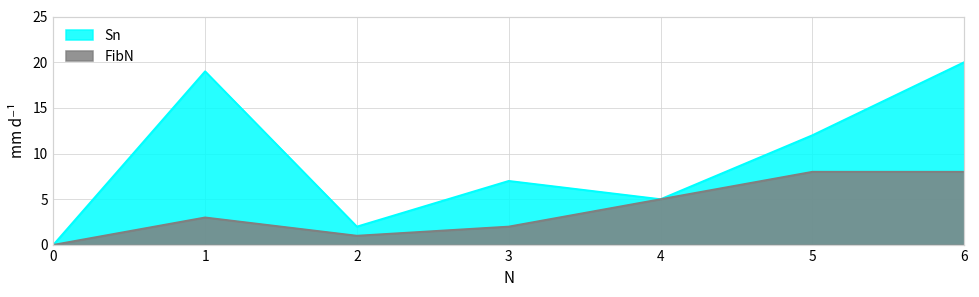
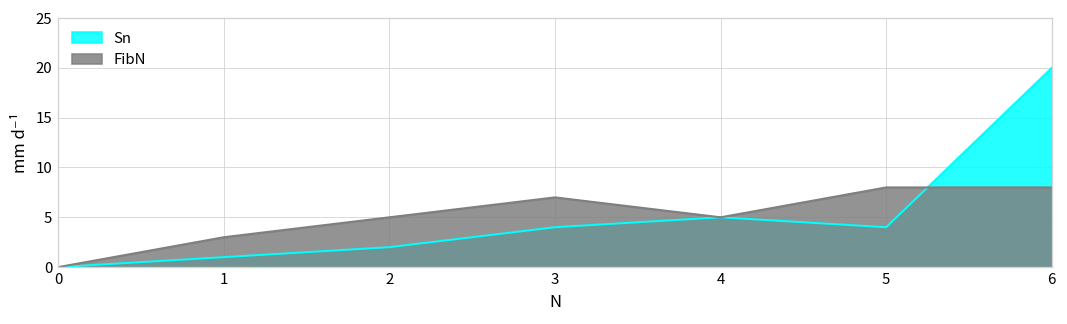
  {
    "Sn": {
-     "1": 19,
+     "1": 1,
      "2": 2,
-     "3": 7,
-     "5": 12,
+     "3": 4,
+     "5": 4,
      "6": 20
    },
    "FibN": {
      "1": 3,
-     "2": 1,
-     "3": 2,
+     "2": 5,
+     "3": 7,
      "5": 8,
      "6": 8
    }
  }
